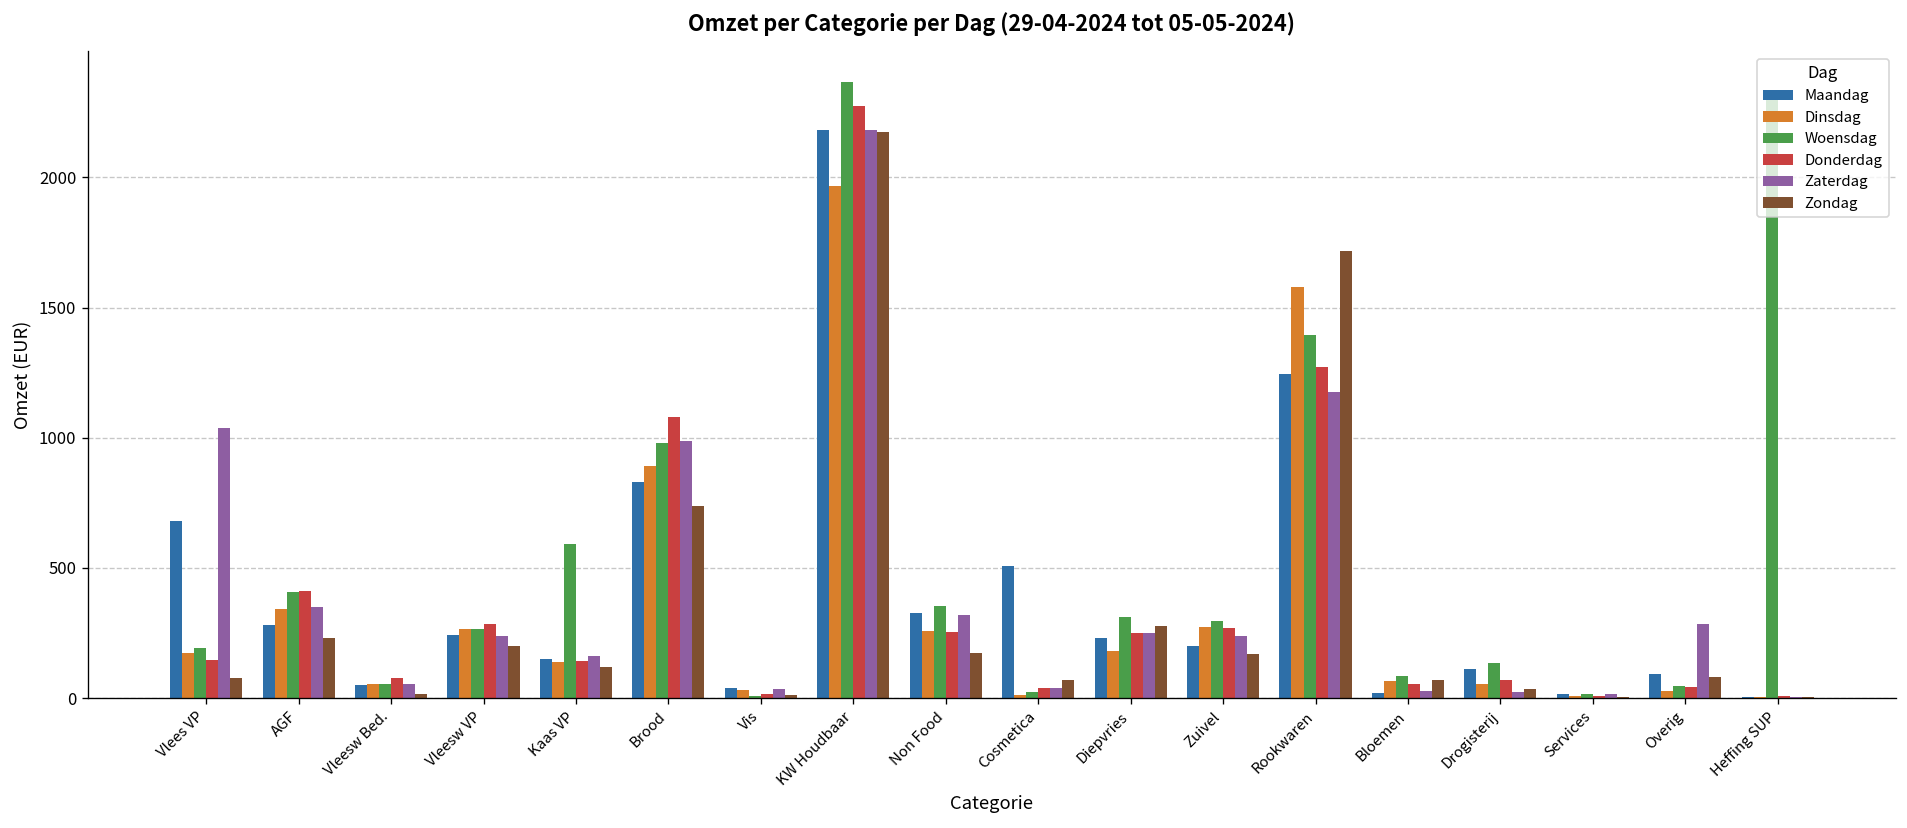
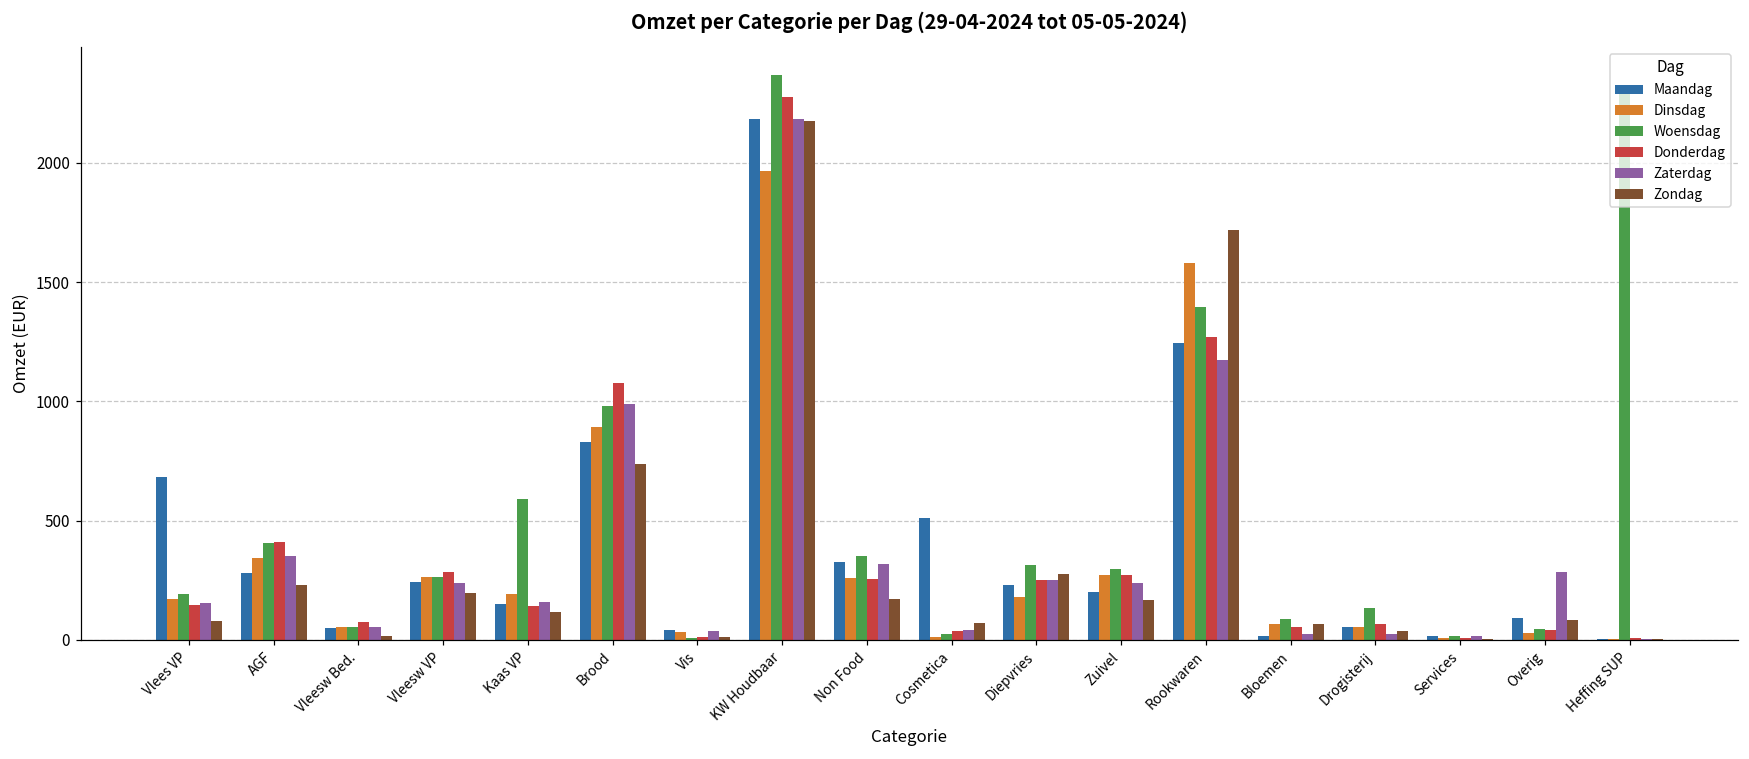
  {
    "Maandag": {
      "Vlees VP": 680,
      "AGF": 280,
      "Vleesw Bed.": 50,
      "Vleesw VP": 240,
      "Kaas VP": 150,
      "Brood": 830,
      "Vis": 40,
      "KW Houdbaar": 2180,
      "Non Food": 330,
      "Cosmetica": 510,
      "Diepvries": 230,
      "Zuivel": 200,
      "Rookwaren": 1240,
      "Bloemen": 20,
-     "Drogisterij": 110,
+     "Drogisterij": 50,
      "Services": 10,
      "Overig": 90
    },
    "Dinsdag": {
      "Vlees VP": 170,
      "AGF": 340,
      "Vleesw Bed.": 60,
      "Vleesw VP": 270,
-     "Kaas VP": 140,
+     "Kaas VP": 190,
      "Brood": 890,
      "Vis": 30,
      "KW Houdbaar": 1970,
      "Non Food": 260,
      "Diepvries": 180,
      "Zuivel": 270,
      "Rookwaren": 1580,
      "Bloemen": 60,
      "Drogisterij": 50,
      "Overig": 30
    },
    "Woensdag": {
      "Vlees VP": 190,
      "AGF": 410,
      "Vleesw Bed.": 50,
      "Vleesw VP": 260,
      "Kaas VP": 590,
      "Brood": 980,
      "KW Houdbaar": 2370,
      "Non Food": 350,
      "Cosmetica": 20,
      "Diepvries": 310,
      "Zuivel": 300,
      "Rookwaren": 1400,
      "Bloemen": 90,
      "Drogisterij": 140,
      "Services": 20,
      "Overig": 50
    },
    "Donderdag": {
      "Vlees VP": 150,
      "AGF": 410,
      "Vleesw Bed.": 80,
      "Vleesw VP": 290,
      "Kaas VP": 140,
      "Brood": 1080,
      "Vis": 10,
      "KW Houdbaar": 2270,
      "Non Food": 260,
      "Cosmetica": 40,
      "Diepvries": 250,
      "Zuivel": 270,
      "Rookwaren": 1270,
      "Bloemen": 50,
      "Drogisterij": 70,
      "Overig": 40
    },
    "Zaterdag": {
-     "Vlees VP": 1040,
+     "Vlees VP": 150,
      "AGF": 350,
      "Vleesw Bed.": 50,
      "Vleesw VP": 240,
      "Kaas VP": 160,
      "Brood": 990,
      "Vis": 40,
      "KW Houdbaar": 2180,
      "Non Food": 320,
      "Cosmetica": 40,
      "Diepvries": 250,
      "Zuivel": 240,
      "Rookwaren": 1170,
      "Bloemen": 30,
      "Drogisterij": 20,
      "Services": 20,
      "Overig": 280
    },
    "Zondag": {
      "Vlees VP": 80,
      "AGF": 230,
      "Vleesw Bed.": 20,
      "Vleesw VP": 200,
      "Kaas VP": 120,
      "Brood": 740,
      "Vis": 10,
      "KW Houdbaar": 2180,
      "Non Food": 170,
      "Cosmetica": 70,
      "Diepvries": 280,
      "Zuivel": 170,
      "Rookwaren": 1720,
      "Bloemen": 70,
      "Drogisterij": 40,
      "Overig": 80
    }
  }
